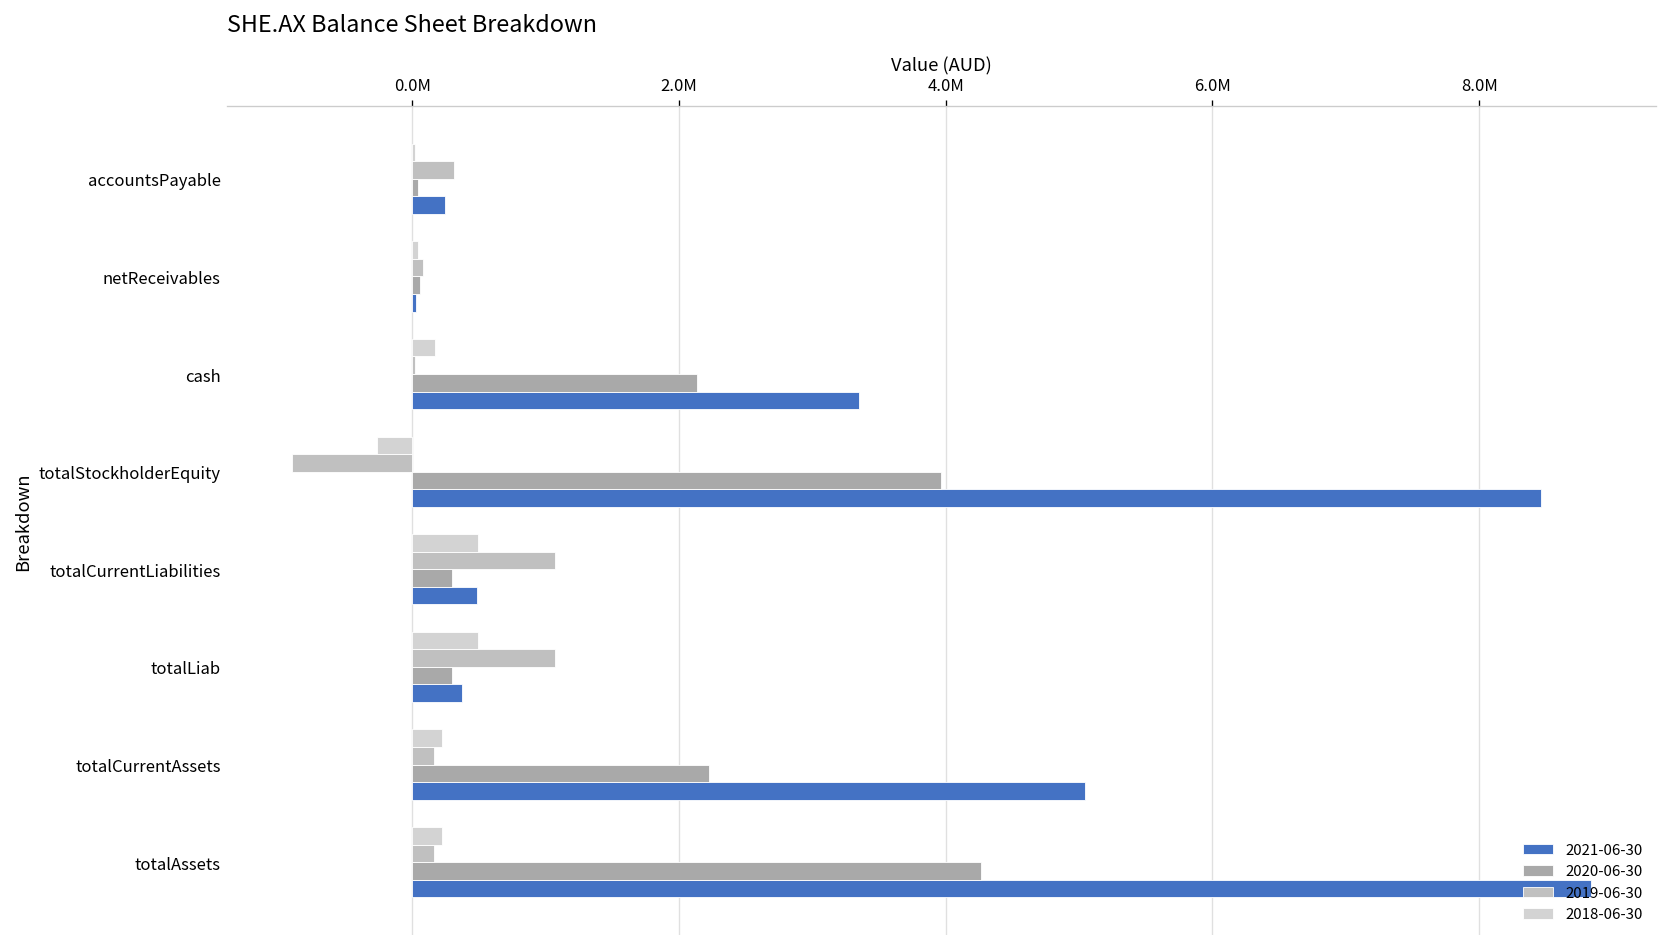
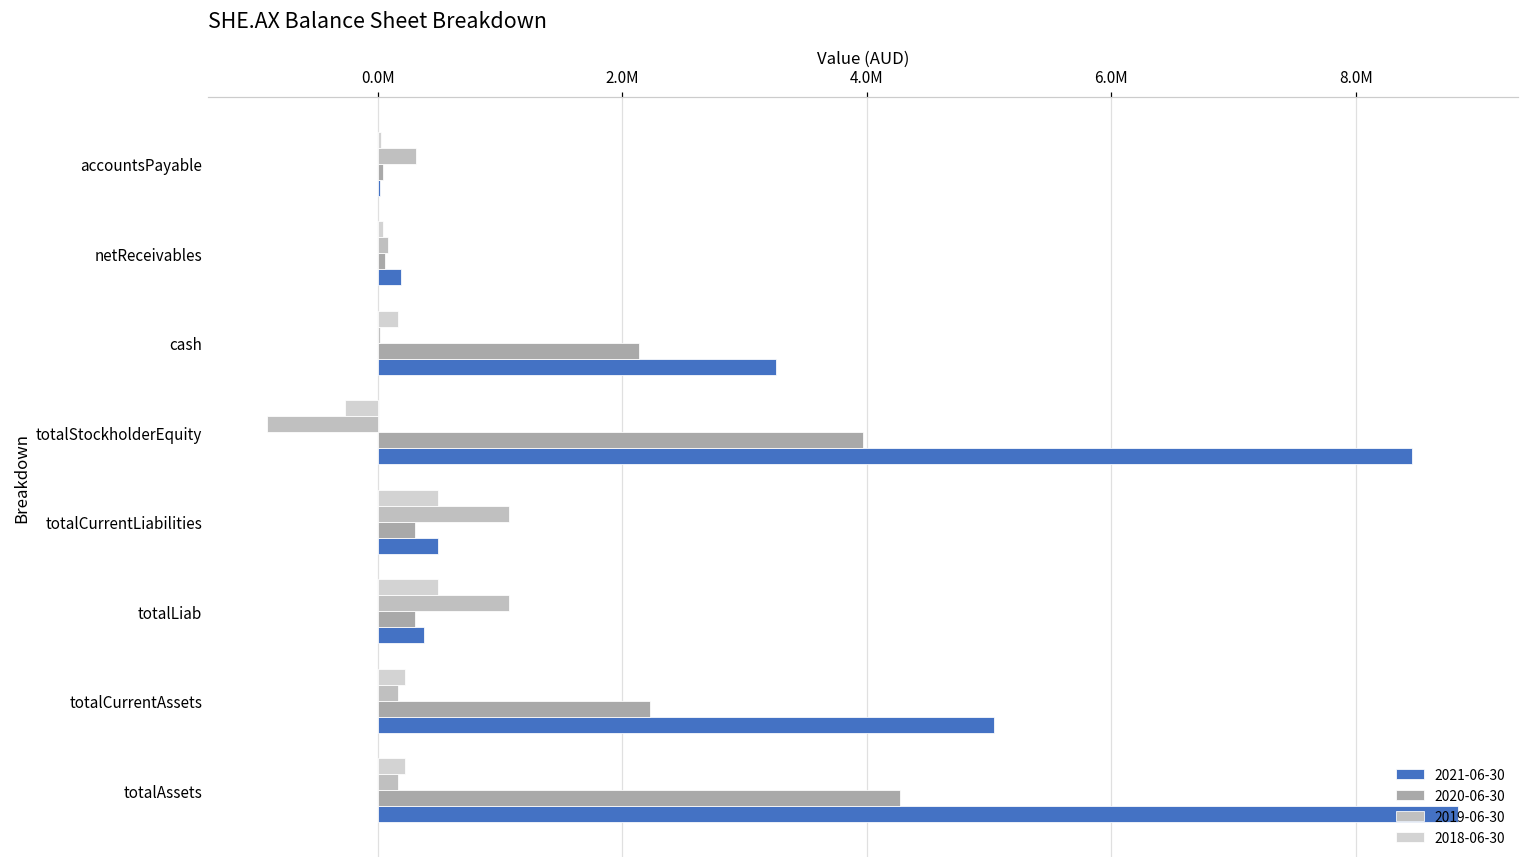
  {
    "2021-06-30": {
-     "accountsPayable": 250000,
-     "netReceivables": 30000,
-     "cash": 3350000,
+     "accountsPayable": 20000,
+     "netReceivables": 190000,
+     "cash": 3250000,
      "totalStockholderEquity": 8460000,
      "totalCurrentLiabilities": 490000,
      "totalLiab": 380000,
      "totalCurrentAssets": 5040000,
      "totalAssets": 8840000
    }
  }
